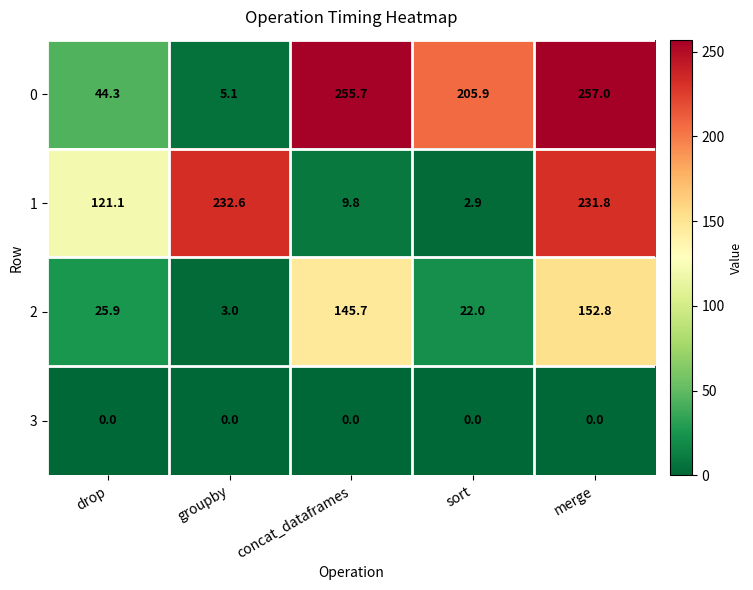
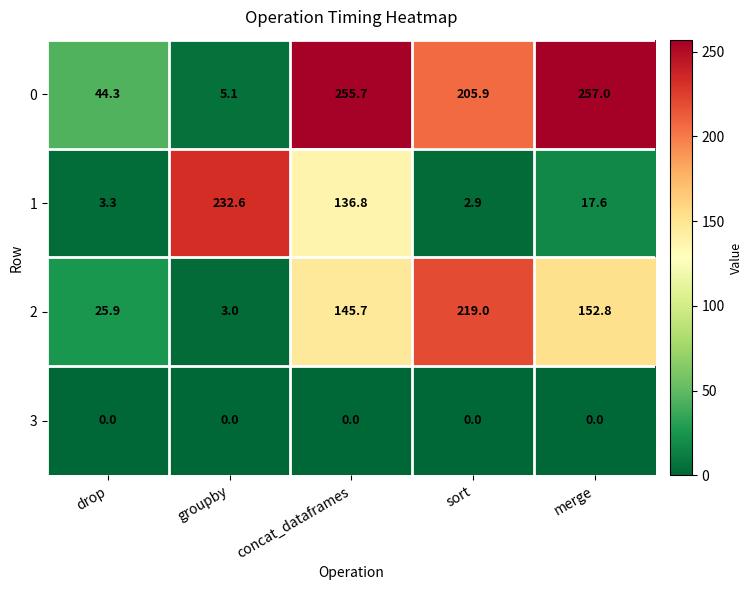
  {
    "0": {
      "drop": 44.3,
      "groupby": 5.1,
      "concat_dataframes": 255.7,
      "sort": 205.9,
      "merge": 257.0
    },
    "1": {
-     "drop": 121.1,
+     "drop": 3.3,
      "groupby": 232.6,
-     "concat_dataframes": 9.8,
+     "concat_dataframes": 136.8,
      "sort": 2.9,
-     "merge": 231.8
+     "merge": 17.6
    },
    "2": {
      "drop": 25.9,
      "groupby": 3.0,
      "concat_dataframes": 145.7,
-     "sort": 22.0,
+     "sort": 219.0,
      "merge": 152.8
    },
    "3": {
      "drop": 0.0,
      "groupby": 0.0,
      "concat_dataframes": 0.0,
      "sort": 0.0,
      "merge": 0.0
    }
  }
